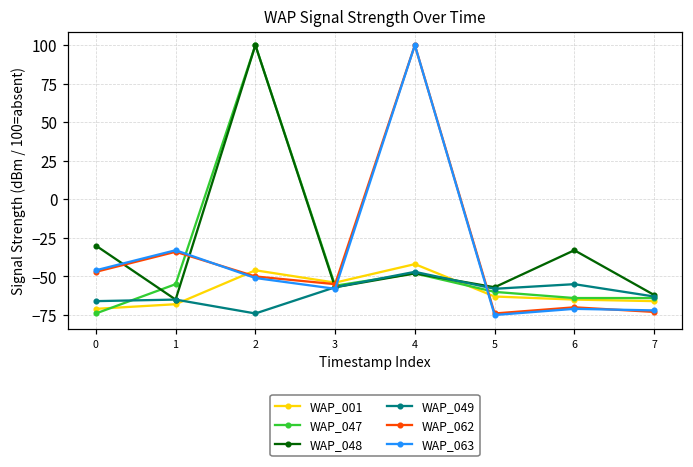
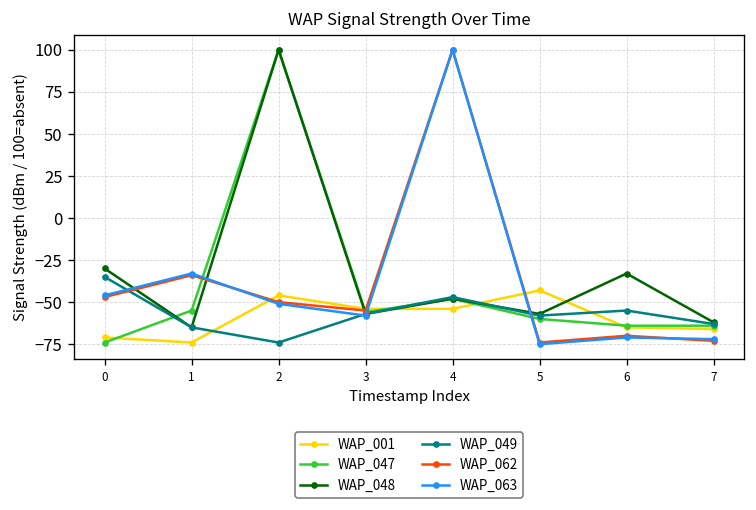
  {
    "WAP_001": {
      "0": -71,
-     "1": -68,
+     "1": -74,
      "2": -46,
-     "4": -42,
-     "5": -63,
+     "4": -54,
+     "5": -43,
      "7": -66
    },
    "WAP_047": {
      "0": -74,
      "1": -55,
      "5": -60
    },
    "WAP_048": {
      "0": -30,
      "6": -33
    },
    "WAP_049": {
-     "0": -66,
+     "0": -35,
      "2": -74,
      "6": -55
    }
  }
